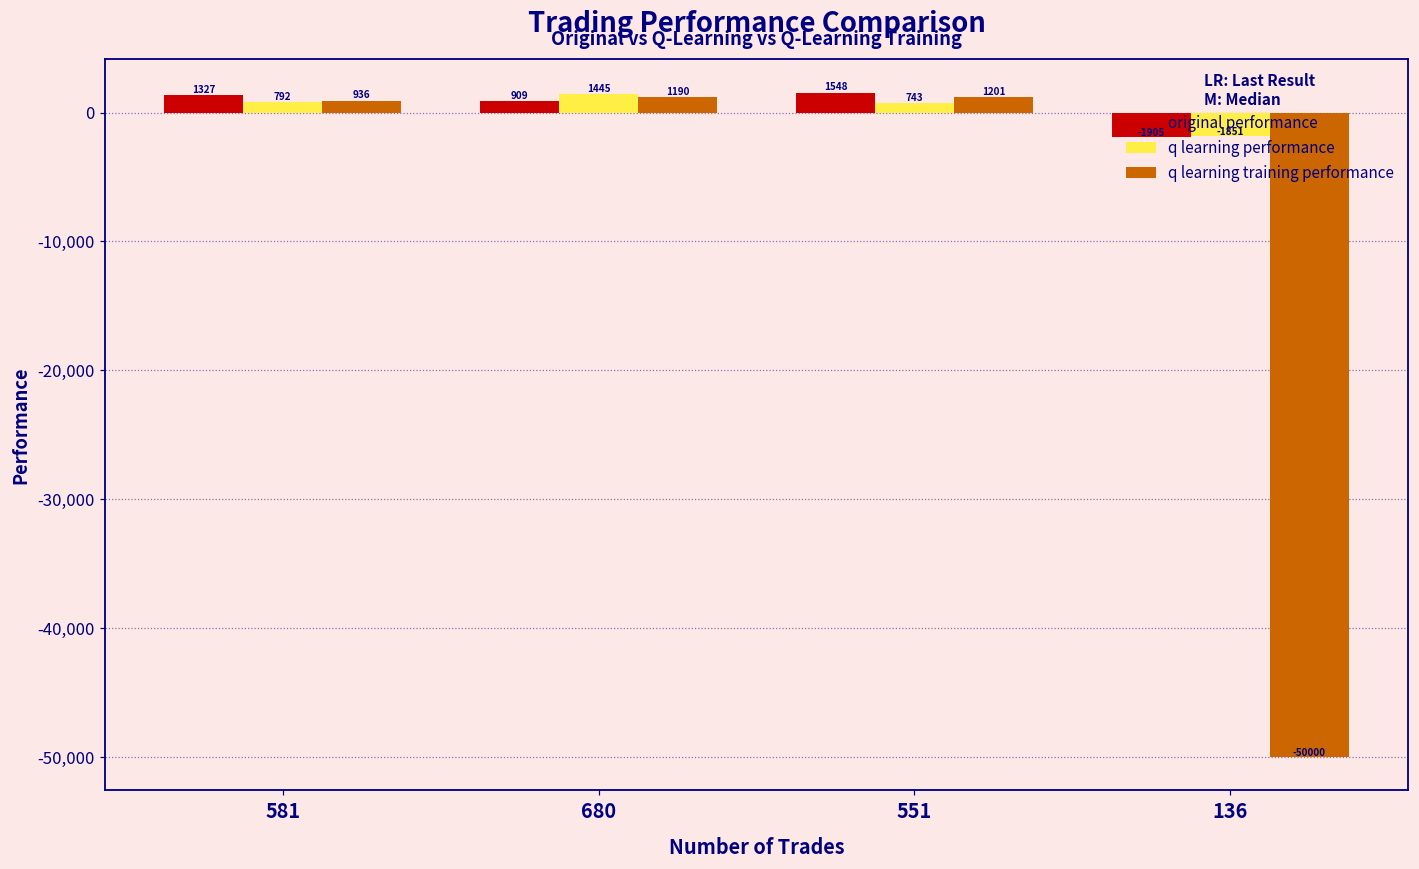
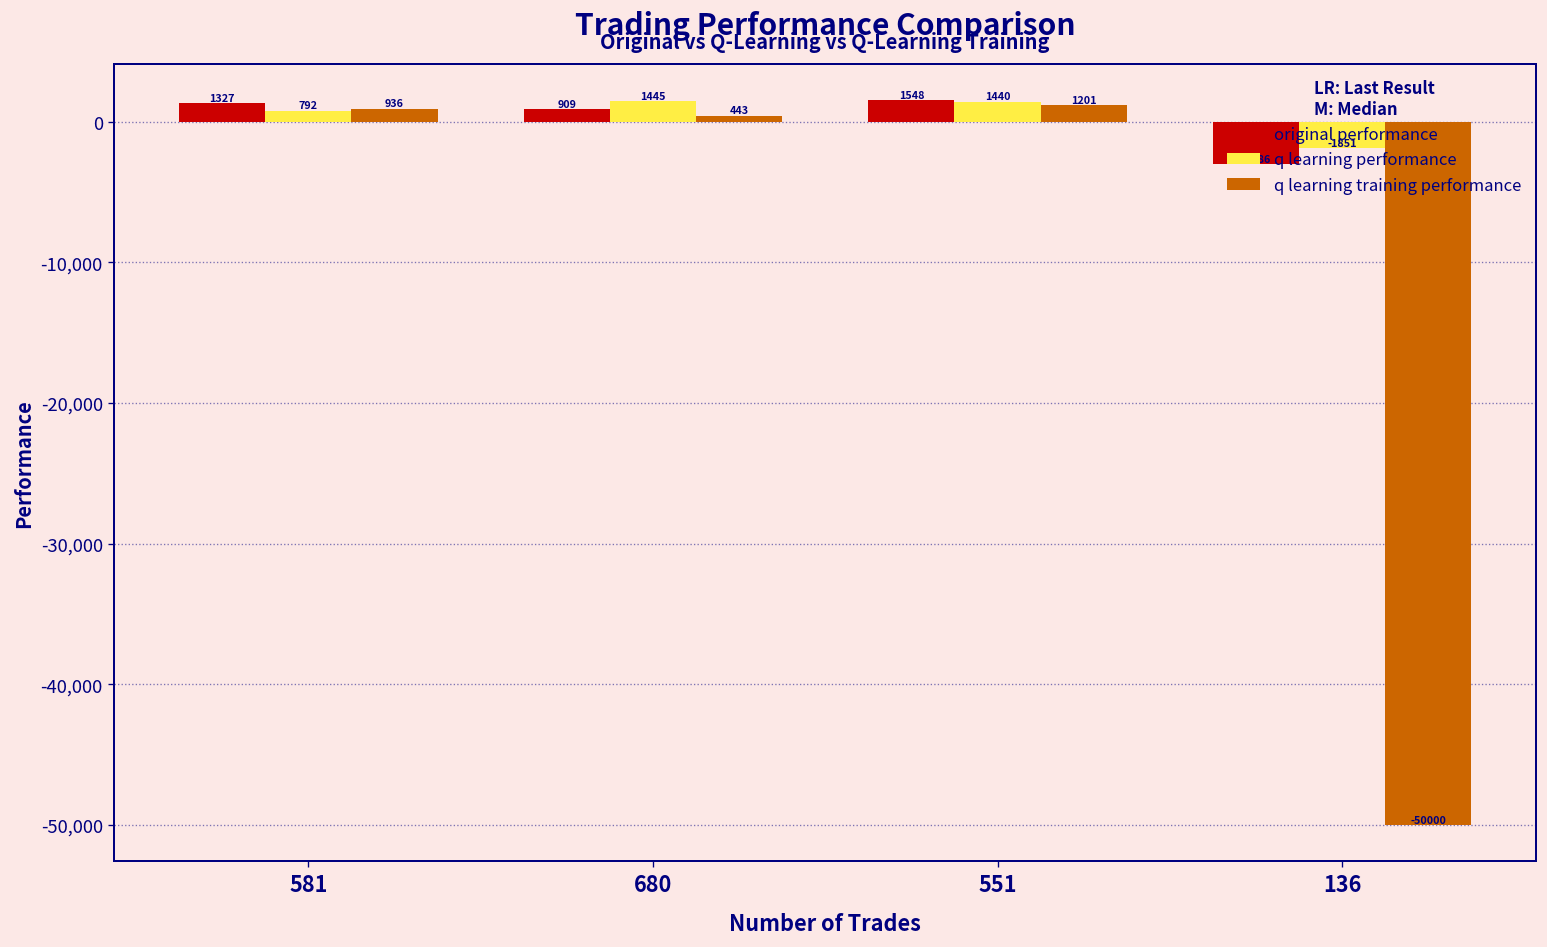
  {
    "original performance": {
      "581": 1327,
      "680": 909,
      "551": 1548,
-     "136": -1905
+     "136": -2986
    },
    "q learning performance": {
      "581": 792,
      "680": 1445,
-     "551": 743,
+     "551": 1440,
      "136": -1851
    },
    "q learning training performance": {
      "581": 936,
-     "680": 1190,
+     "680": 443,
      "551": 1201,
      "136": -50000
    }
  }
